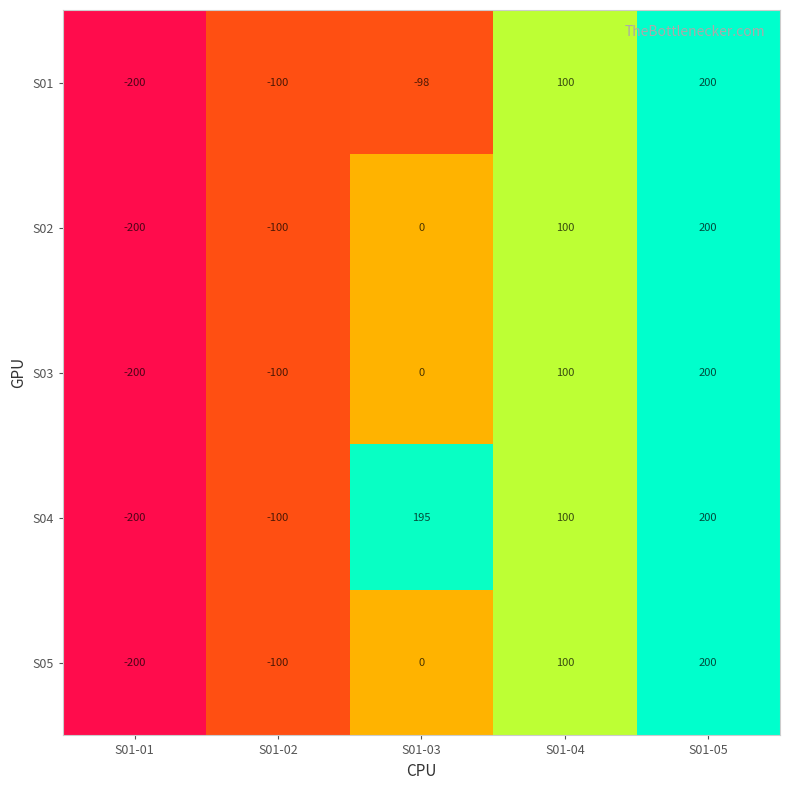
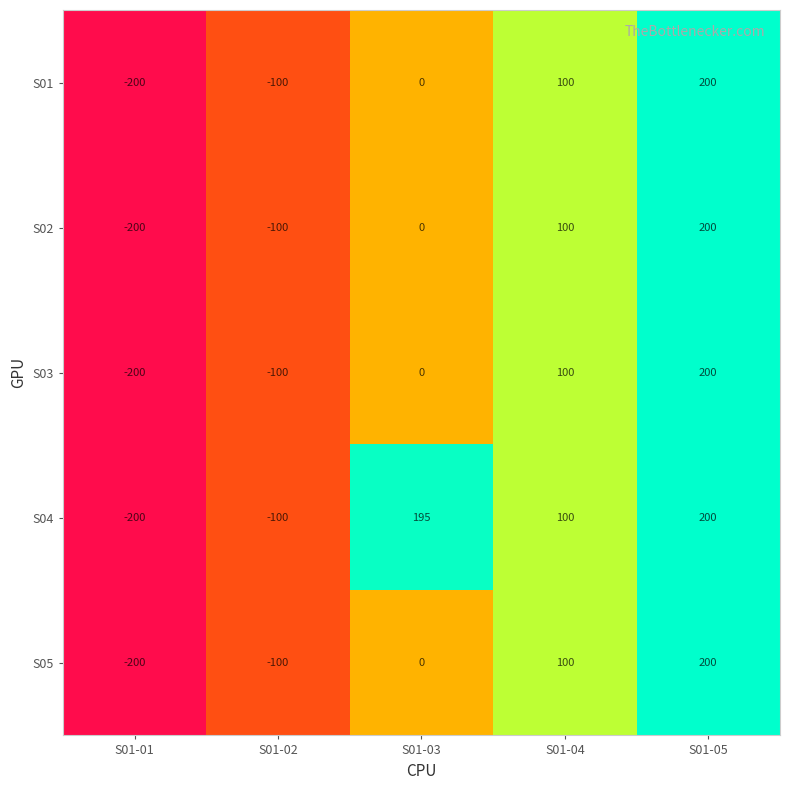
  {
    "S01": {
      "S01-01": -200,
      "S01-02": -100,
-     "S01-03": -98,
+     "S01-03": 0,
      "S01-04": 100
    },
    "S02": {
      "S01-01": -200,
      "S01-02": -100,
      "S01-03": 0,
      "S01-04": 100,
      "S01-05": 200
    },
    "S03": {
      "S01-01": -200,
      "S01-02": -100,
      "S01-03": 0,
      "S01-04": 100,
      "S01-05": 200
    },
    "S04": {
      "S01-01": -200,
      "S01-02": -100,
      "S01-03": 195,
      "S01-04": 100,
      "S01-05": 200
    },
    "S05": {
      "S01-01": -200,
      "S01-02": -100,
      "S01-03": 0,
      "S01-04": 100,
      "S01-05": 200
    }
  }
